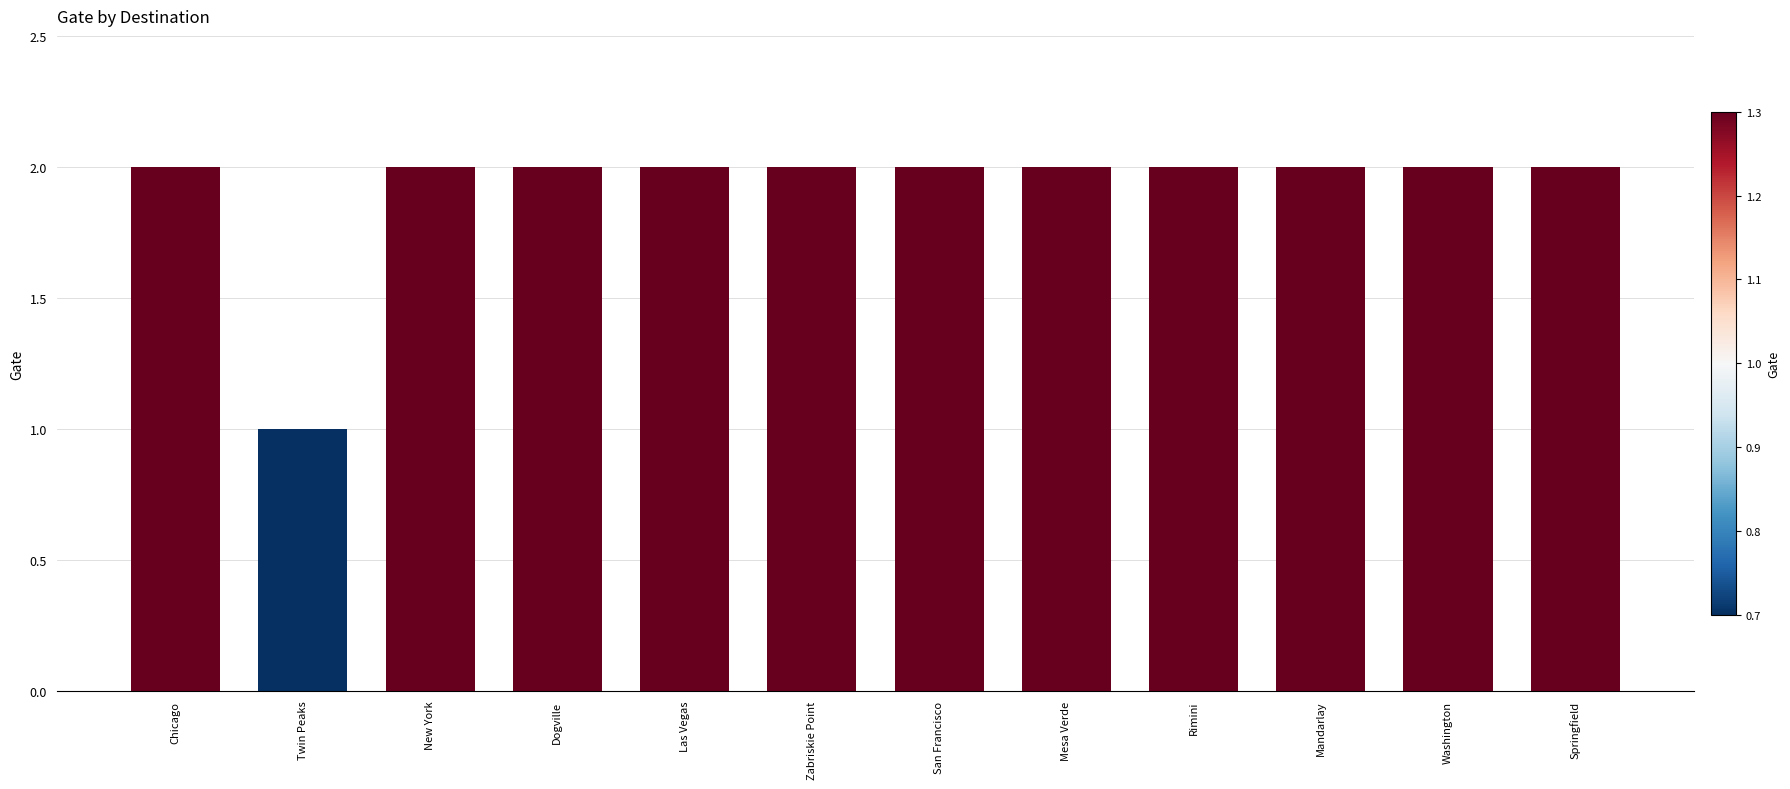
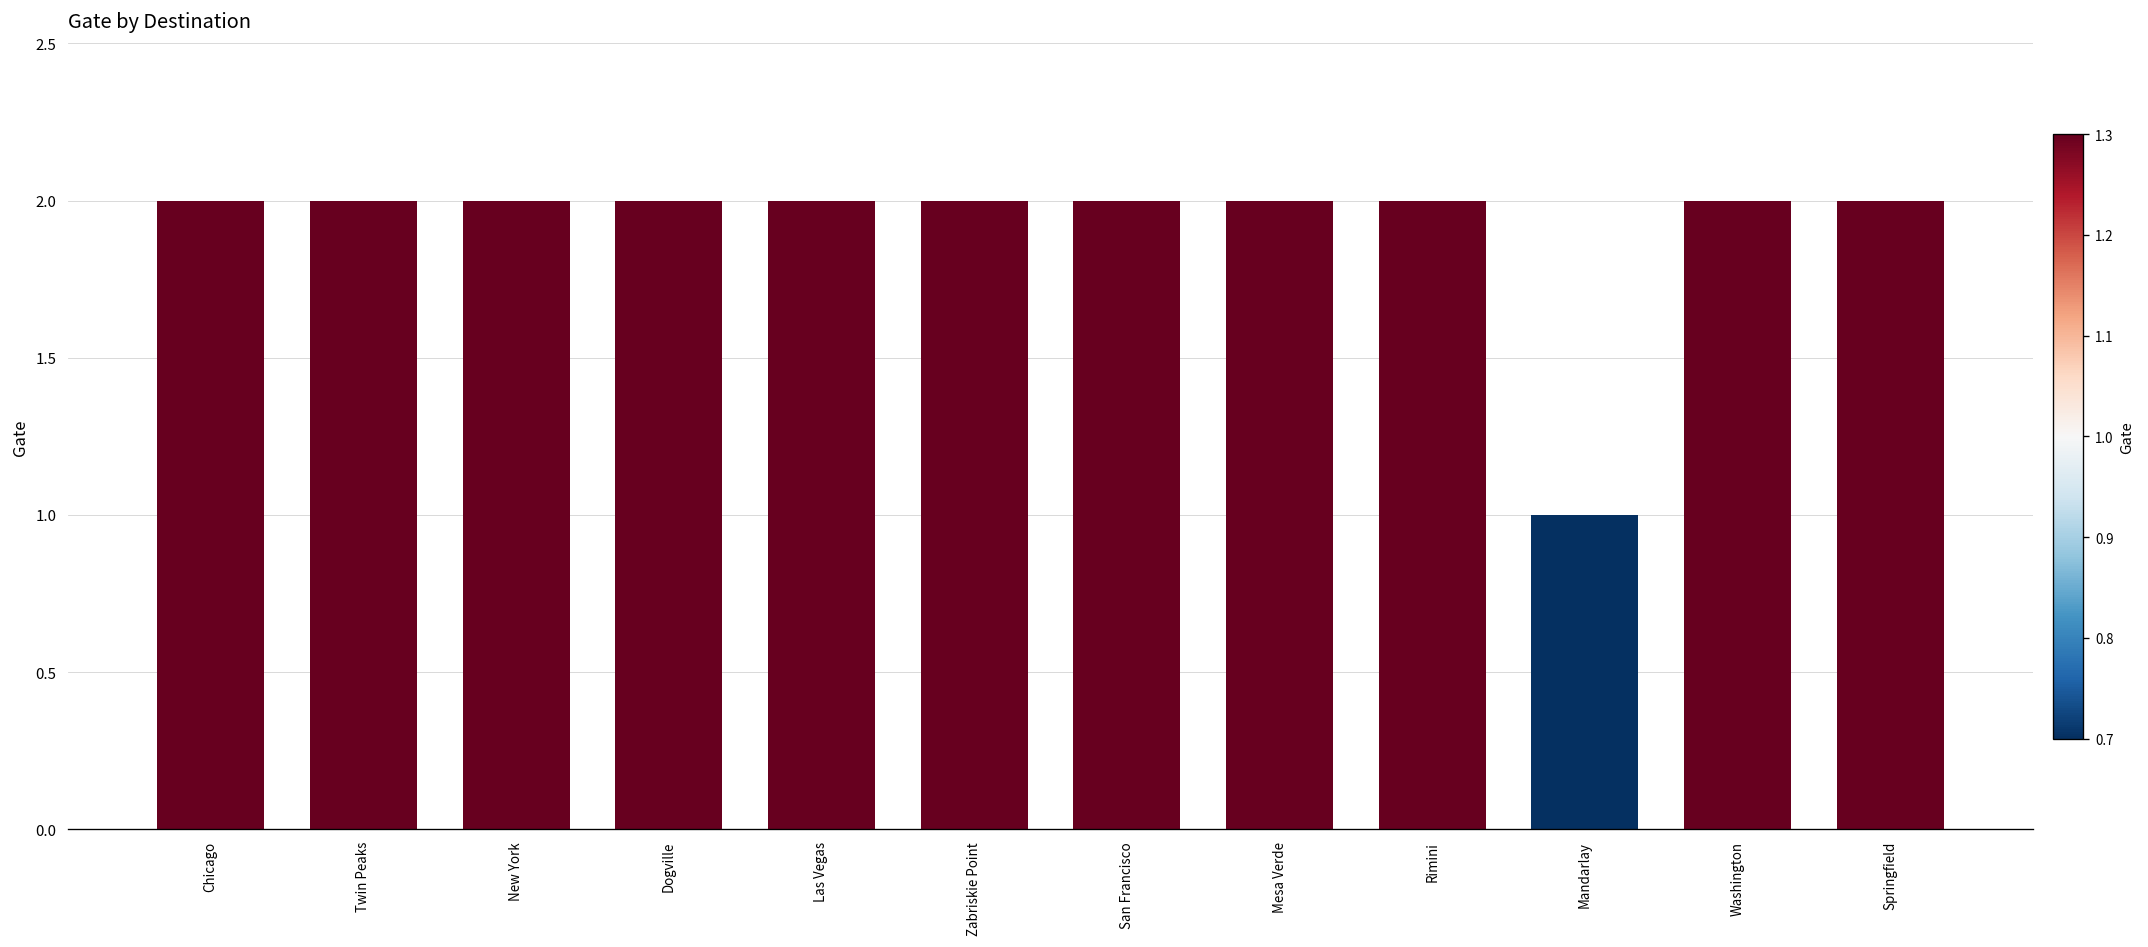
  {
    "Chicago": 2,
-   "Twin Peaks": 1,
+   "Twin Peaks": 2,
    "New York": 2,
    "Dogville": 2,
    "Las Vegas": 2,
    "Zabriskie Point": 2,
    "San Francisco": 2,
    "Mesa Verde": 2,
    "Rimini": 2,
-   "Mandarlay": 2,
+   "Mandarlay": 1,
    "Washington": 2,
    "Springfield": 2
  }
